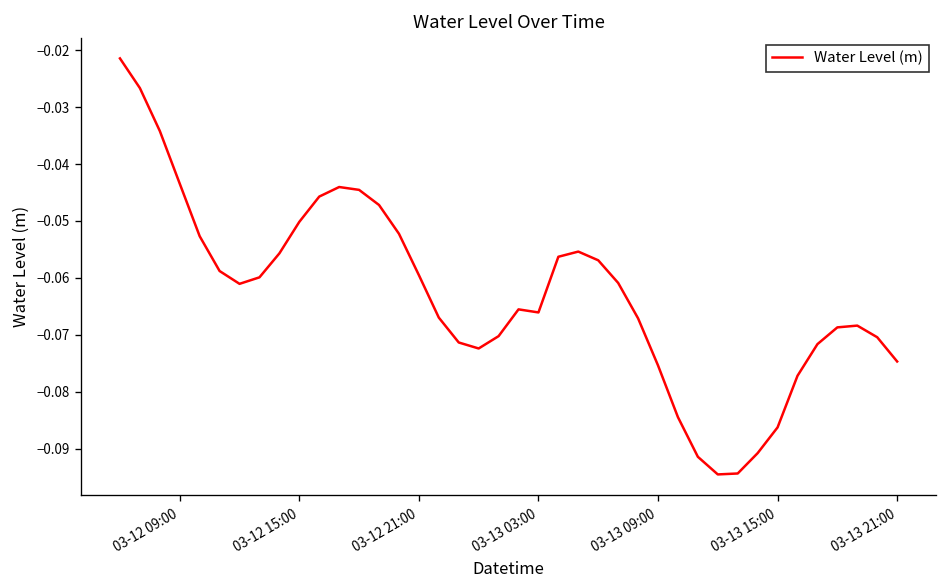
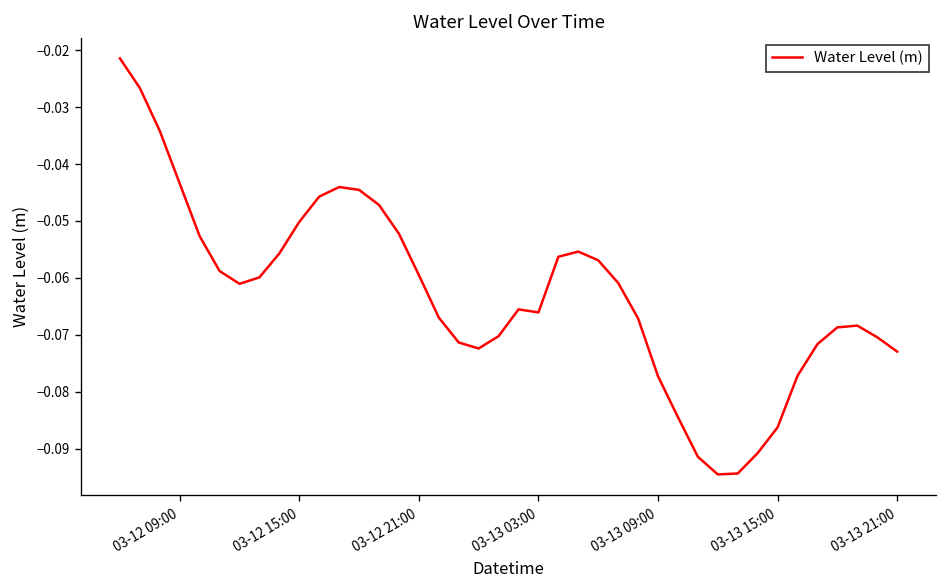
  {
    "03-12 09:00": -0.043,
    "03-12 15:00": -0.050,
    "03-12 21:00": -0.059,
    "03-13 03:00": -0.066,
-   "03-13 09:00": -0.075,
+   "03-13 09:00": -0.077,
    "03-13 15:00": -0.086,
-   "03-13 21:00": -0.075
+   "03-13 21:00": -0.073
  }
